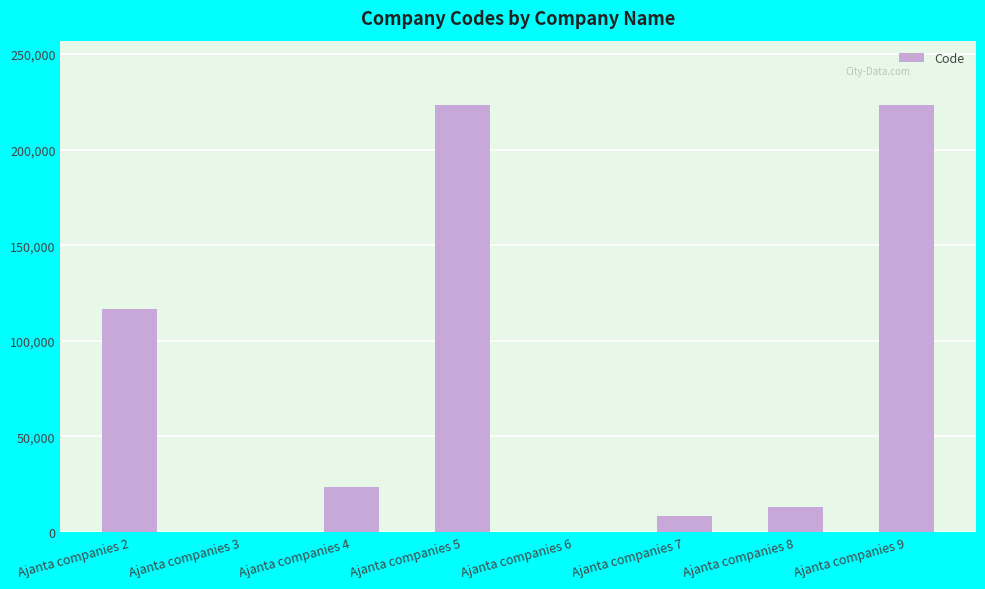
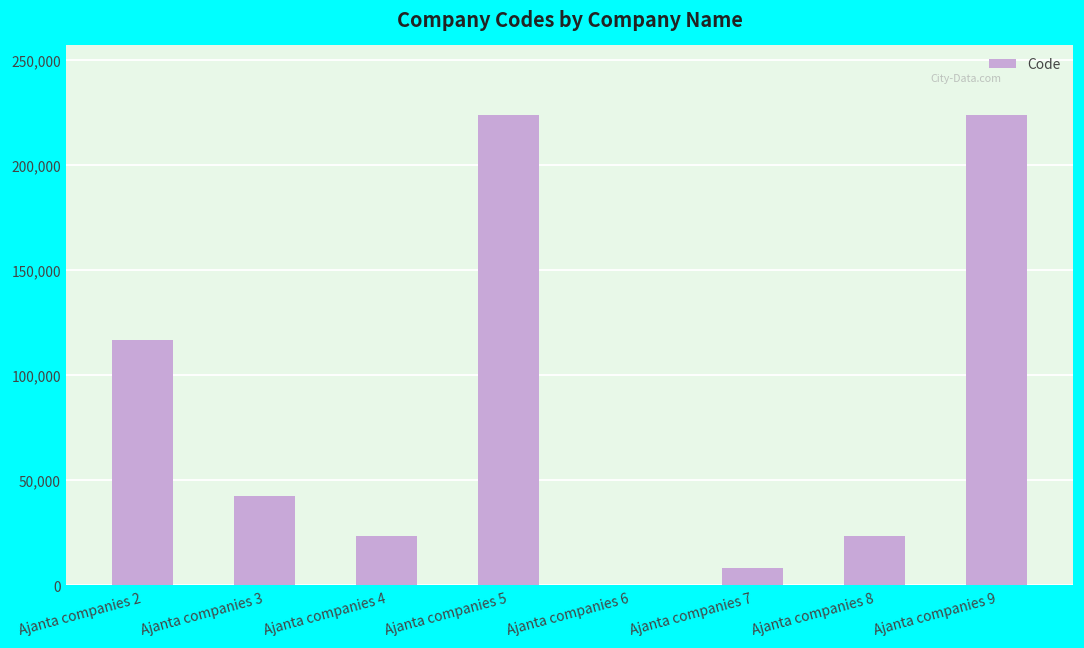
  {
    "Ajanta companies 2": "117,000",
-   "Ajanta companies 3": "0",
+   "Ajanta companies 3": "42,000",
    "Ajanta companies 4": "23,000",
    "Ajanta companies 5": "223,000",
    "Ajanta companies 7": "8,000",
-   "Ajanta companies 8": "13,000",
+   "Ajanta companies 8": "23,000",
    "Ajanta companies 9": "223,000"
  }
